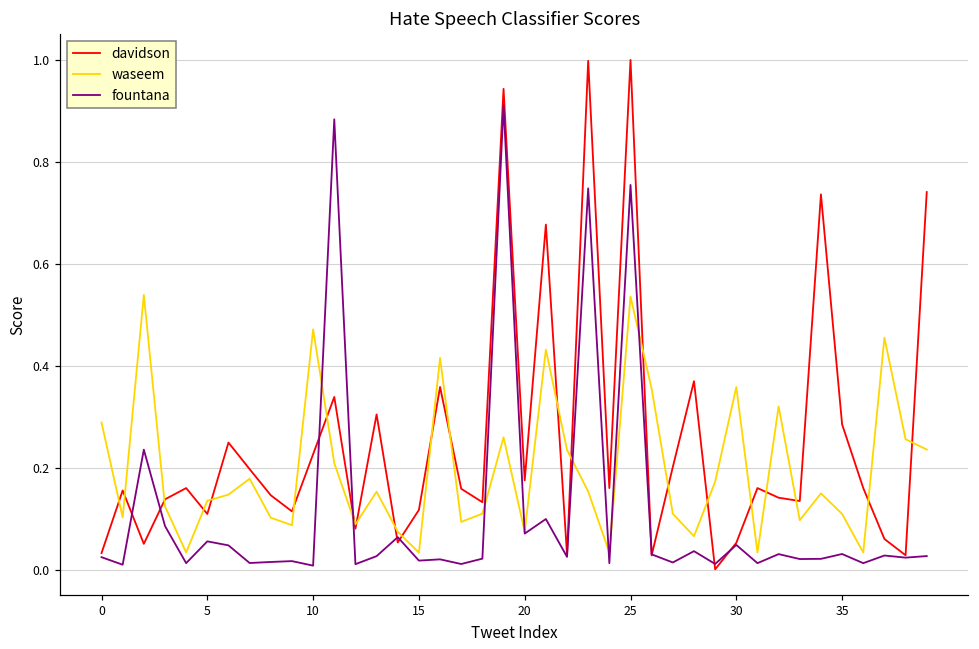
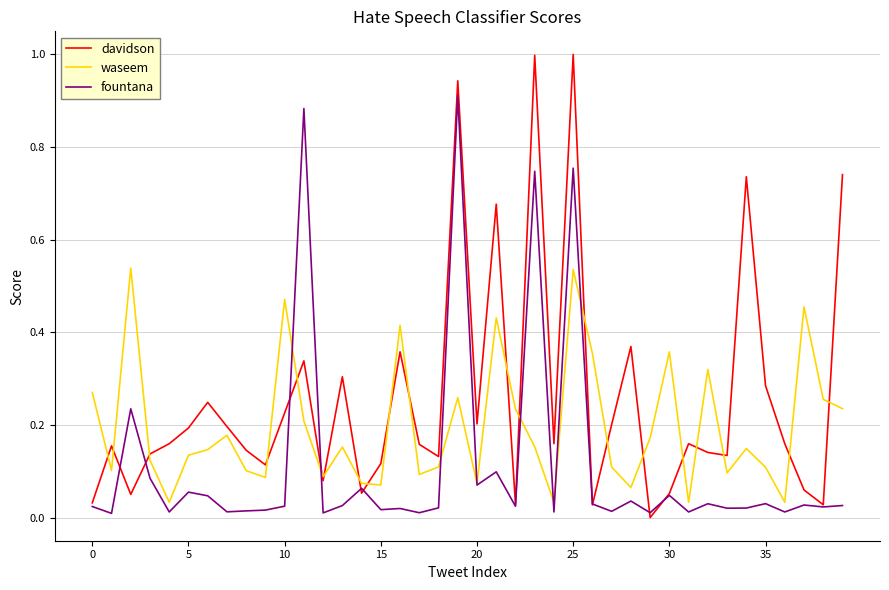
  {
    "davidson": {
      "0": 0.03,
-     "5": 0.11,
+     "5": 0.19,
      "10": 0.23,
      "15": 0.12,
-     "20": 0.17,
+     "20": 0.20,
      "25": 1.00,
      "35": 0.28
    },
    "waseem": {
-     "0": 0.29,
+     "0": 0.27,
      "5": 0.13,
      "10": 0.47,
-     "15": 0.03,
+     "15": 0.07,
      "25": 0.54,
      "30": 0.36,
      "35": 0.11
    },
    "fountana": {
      "0": 0.02,
      "5": 0.06,
-     "10": 0.01,
+     "10": 0.03,
      "15": 0.02,
      "25": 0.75,
      "35": 0.03
    }
  }
